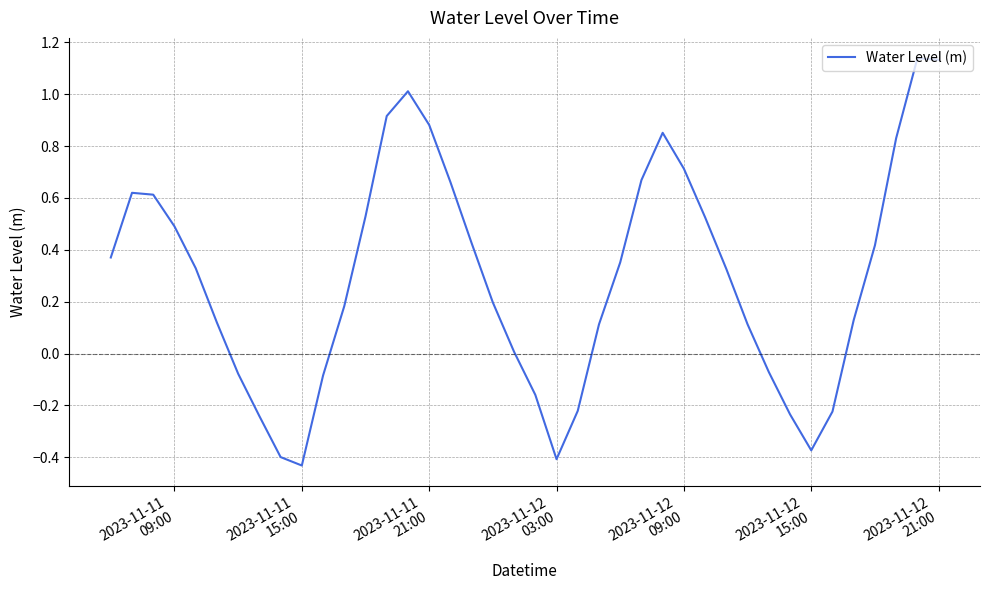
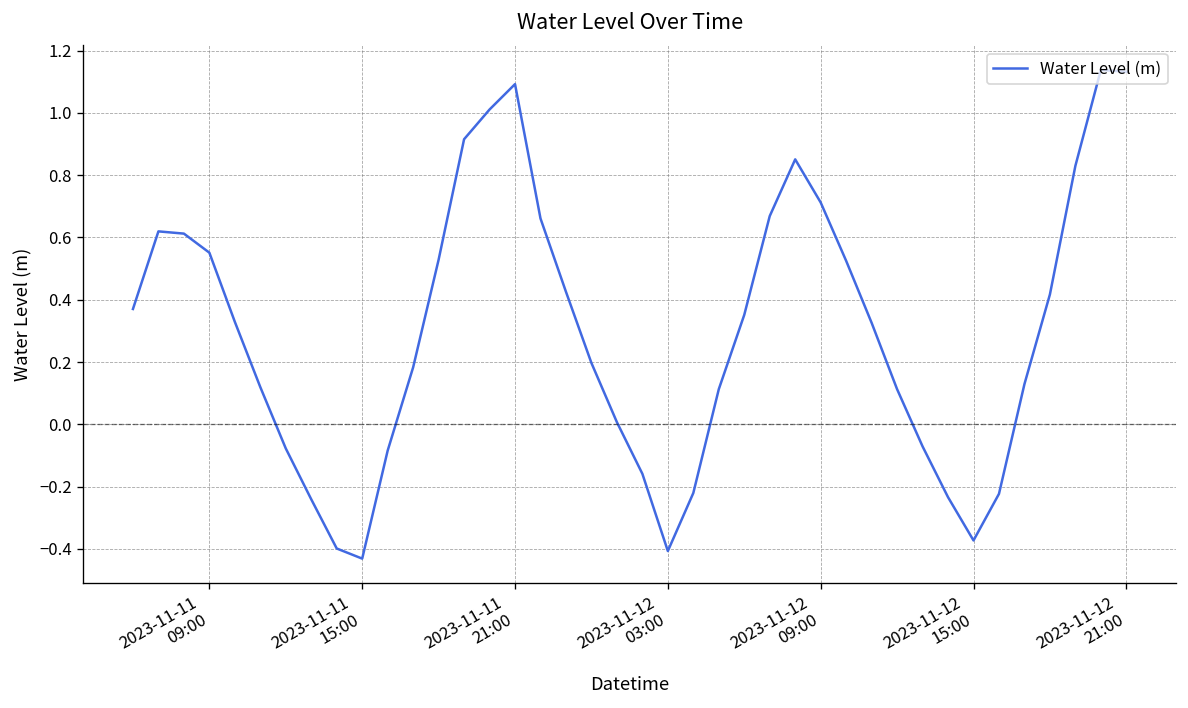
  {
-   "2023-11-11 09:00": 0.49,
+   "2023-11-11 09:00": 0.55,
    "2023-11-11 15:00": -0.43,
-   "2023-11-11 21:00": 0.88,
+   "2023-11-11 21:00": 1.09,
    "2023-11-12 03:00": -0.41,
    "2023-11-12 09:00": 0.71,
    "2023-11-12 15:00": -0.37
  }
